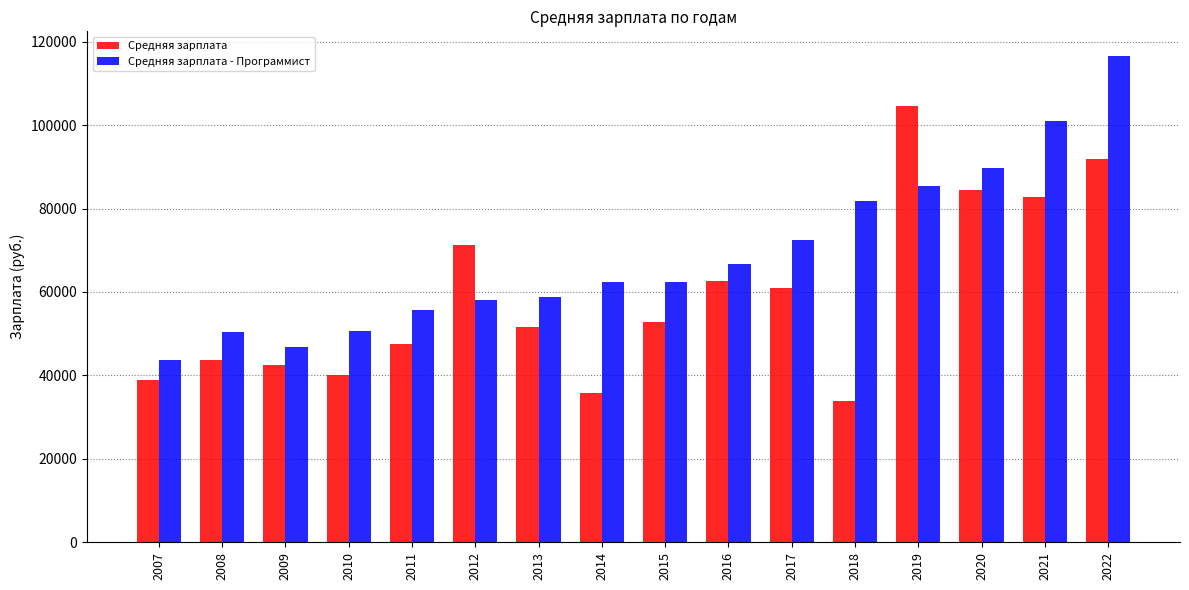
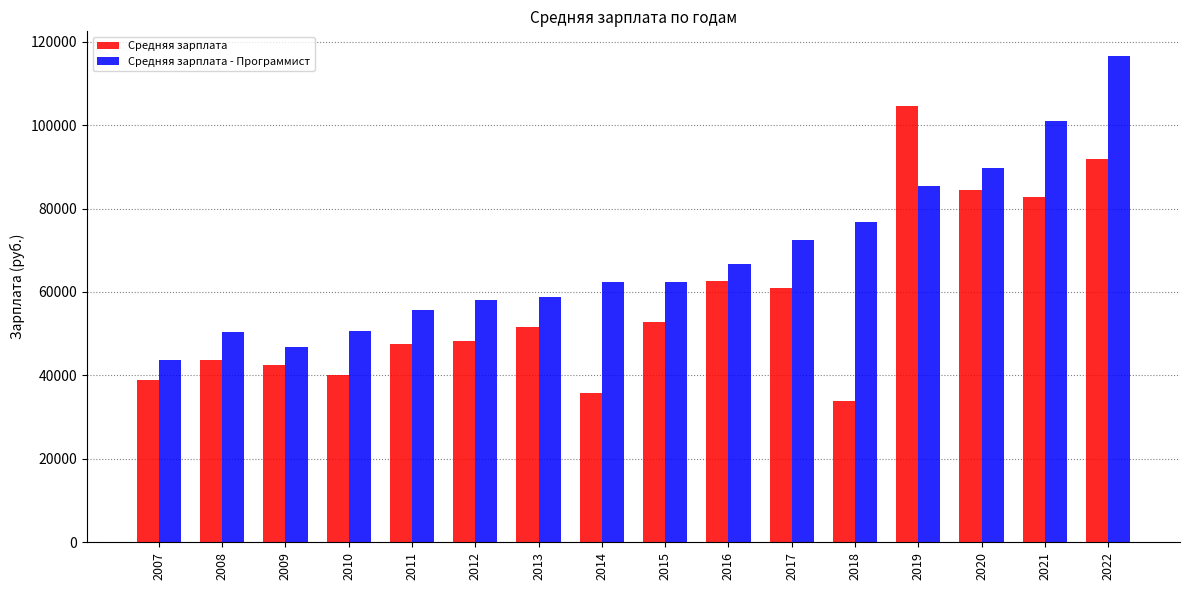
  {
    "Средняя зарплата": {
      "2007": 39000,
      "2008": 44000,
      "2009": 42000,
      "2010": 40000,
      "2011": 47000,
-     "2012": 71000,
+     "2012": 48000,
      "2013": 52000,
      "2014": 36000,
      "2015": 53000,
      "2016": 63000,
      "2017": 61000,
      "2018": 34000,
      "2019": 105000,
      "2020": 84000,
      "2021": 83000,
      "2022": 92000
    },
    "Средняя зарплата - Программист": {
      "2007": 44000,
      "2008": 50000,
      "2009": 47000,
      "2010": 51000,
      "2011": 56000,
      "2012": 58000,
      "2013": 59000,
      "2014": 62000,
      "2015": 62000,
      "2016": 67000,
      "2017": 72000,
-     "2018": 82000,
+     "2018": 77000,
      "2019": 85000,
      "2020": 90000,
      "2021": 101000,
      "2022": 117000
    }
  }
